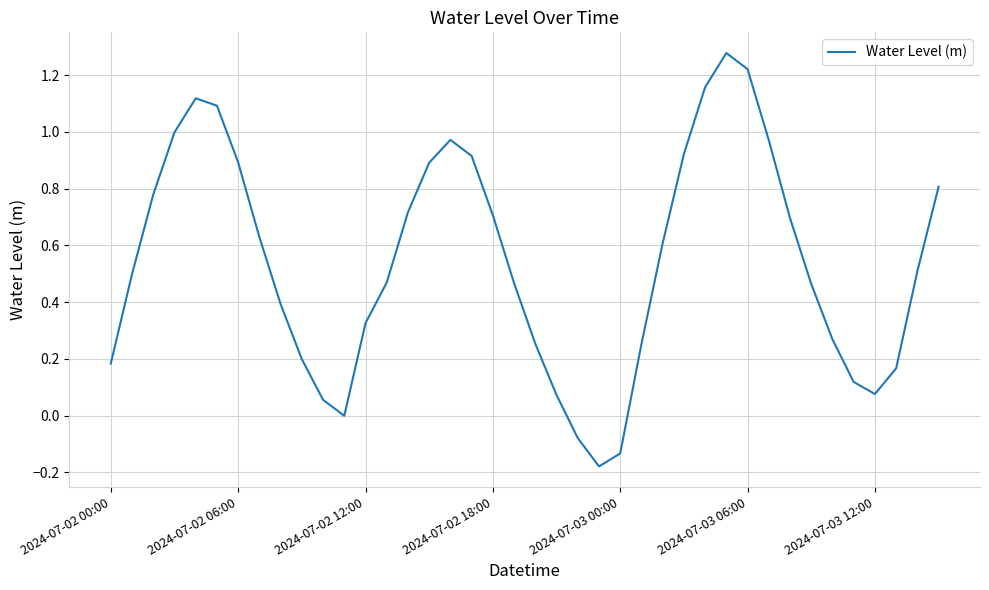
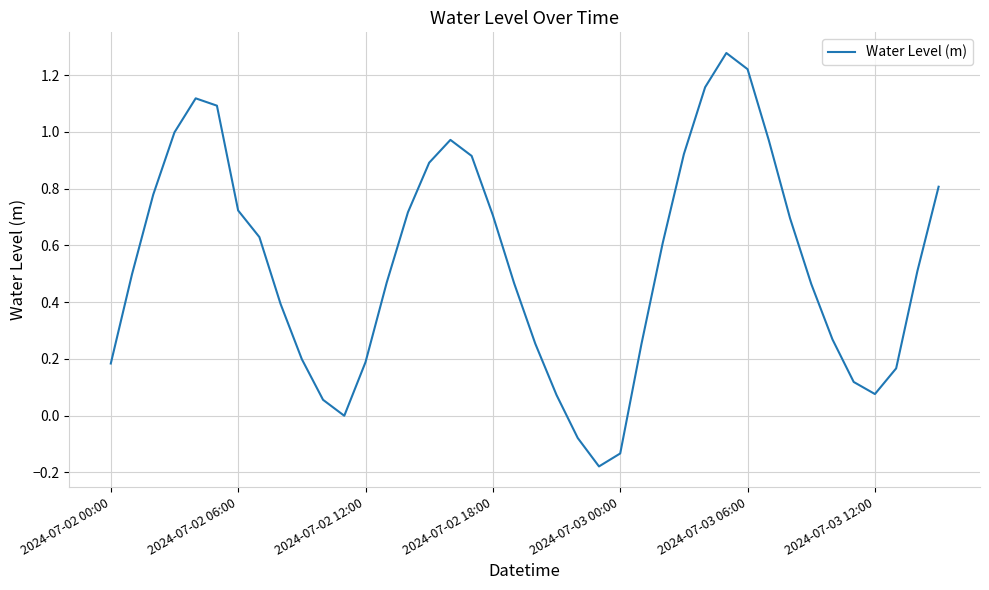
  {
    "2024-07-02 00:00": 0.18,
-   "2024-07-02 06:00": 0.89,
-   "2024-07-02 12:00": 0.33,
+   "2024-07-02 06:00": 0.72,
+   "2024-07-02 12:00": 0.19,
    "2024-07-02 18:00": 0.71,
    "2024-07-03 00:00": -0.13,
    "2024-07-03 06:00": 1.22,
    "2024-07-03 12:00": 0.08
  }
